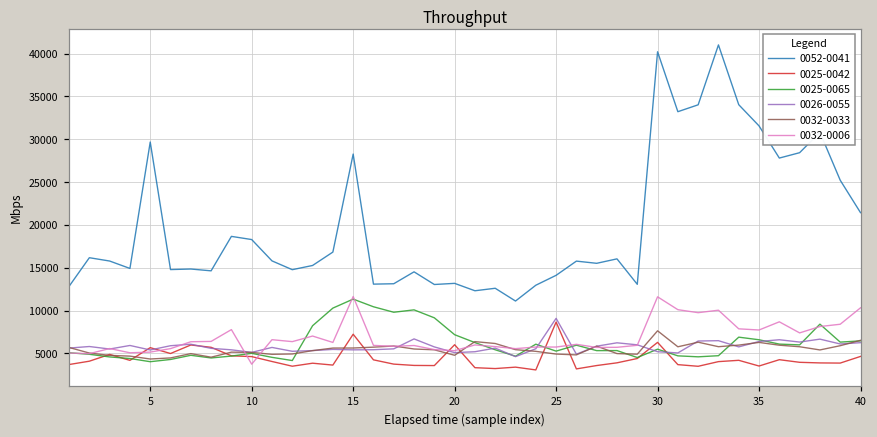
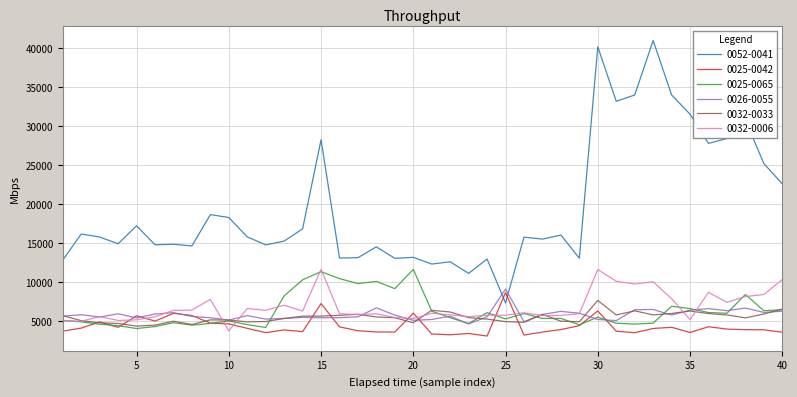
  {
    "0052-0041": {
-     "5": 30000,
+     "5": 17000,
      "10": 18000,
      "15": 28000,
      "20": 13000,
-     "25": 14000,
+     "25": 7000,
      "30": 40000,
      "35": 32000,
-     "40": 21000
+     "40": 23000
    },
    "0025-0042": {
      "10": 5000,
      "15": 7000,
      "20": 6000,
      "25": 9000,
      "30": 6000,
      "35": 4000,
-     "40": 5000
+     "40": 4000
    },
    "0025-0065": {
-     "20": 7000,
+     "20": 12000,
      "25": 5000
    },
    "0026-0055": {
      "25": 9000
    },
    "0032-0033": {
      "25": 5000,
      "30": 8000
    },
    "0032-0006": {
      "10": 4000,
      "25": 6000,
      "30": 12000,
-     "35": 8000,
+     "35": 5000,
      "40": 10000
    }
  }
